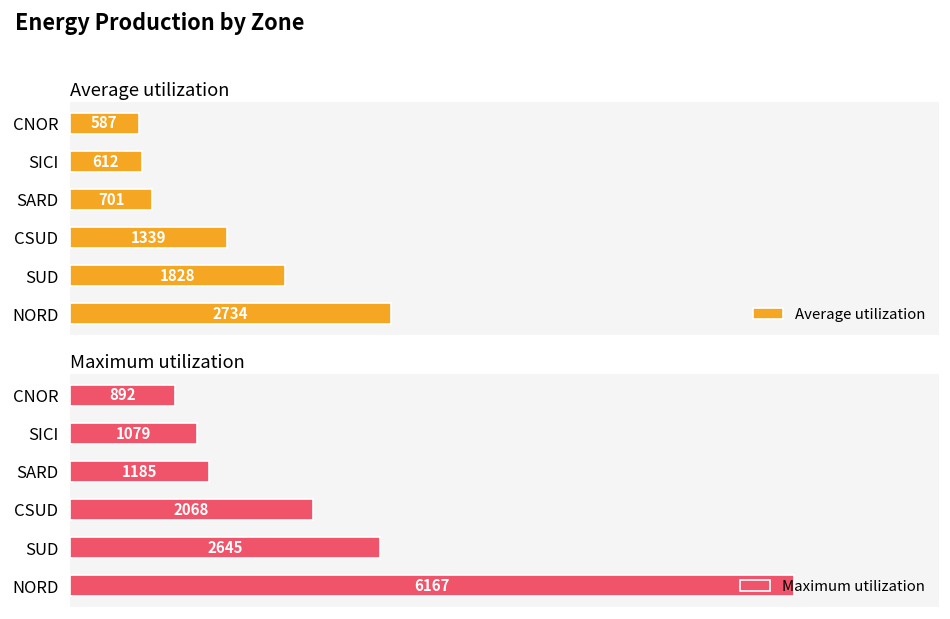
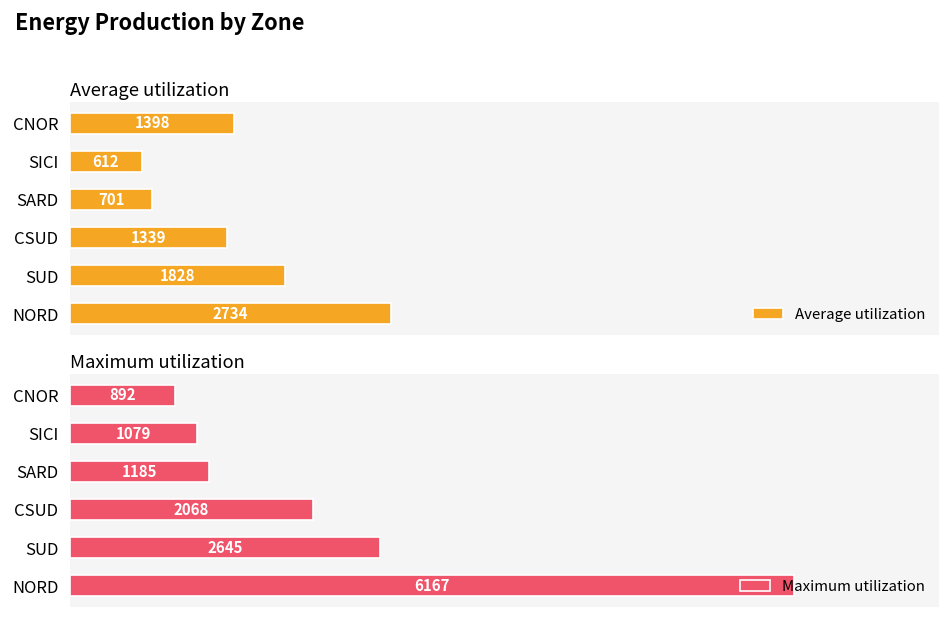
  {
    "Average utilization": {
-     "CNOR": 587,
+     "CNOR": 1398,
      "SICI": 612,
      "SARD": 701,
      "CSUD": 1339,
      "SUD": 1828,
      "NORD": 2734
    },
    "Maximum utilization": {
      "CNOR": 892,
      "SICI": 1079,
      "SARD": 1185,
      "CSUD": 2068,
      "SUD": 2645,
      "NORD": 6167
    }
  }
